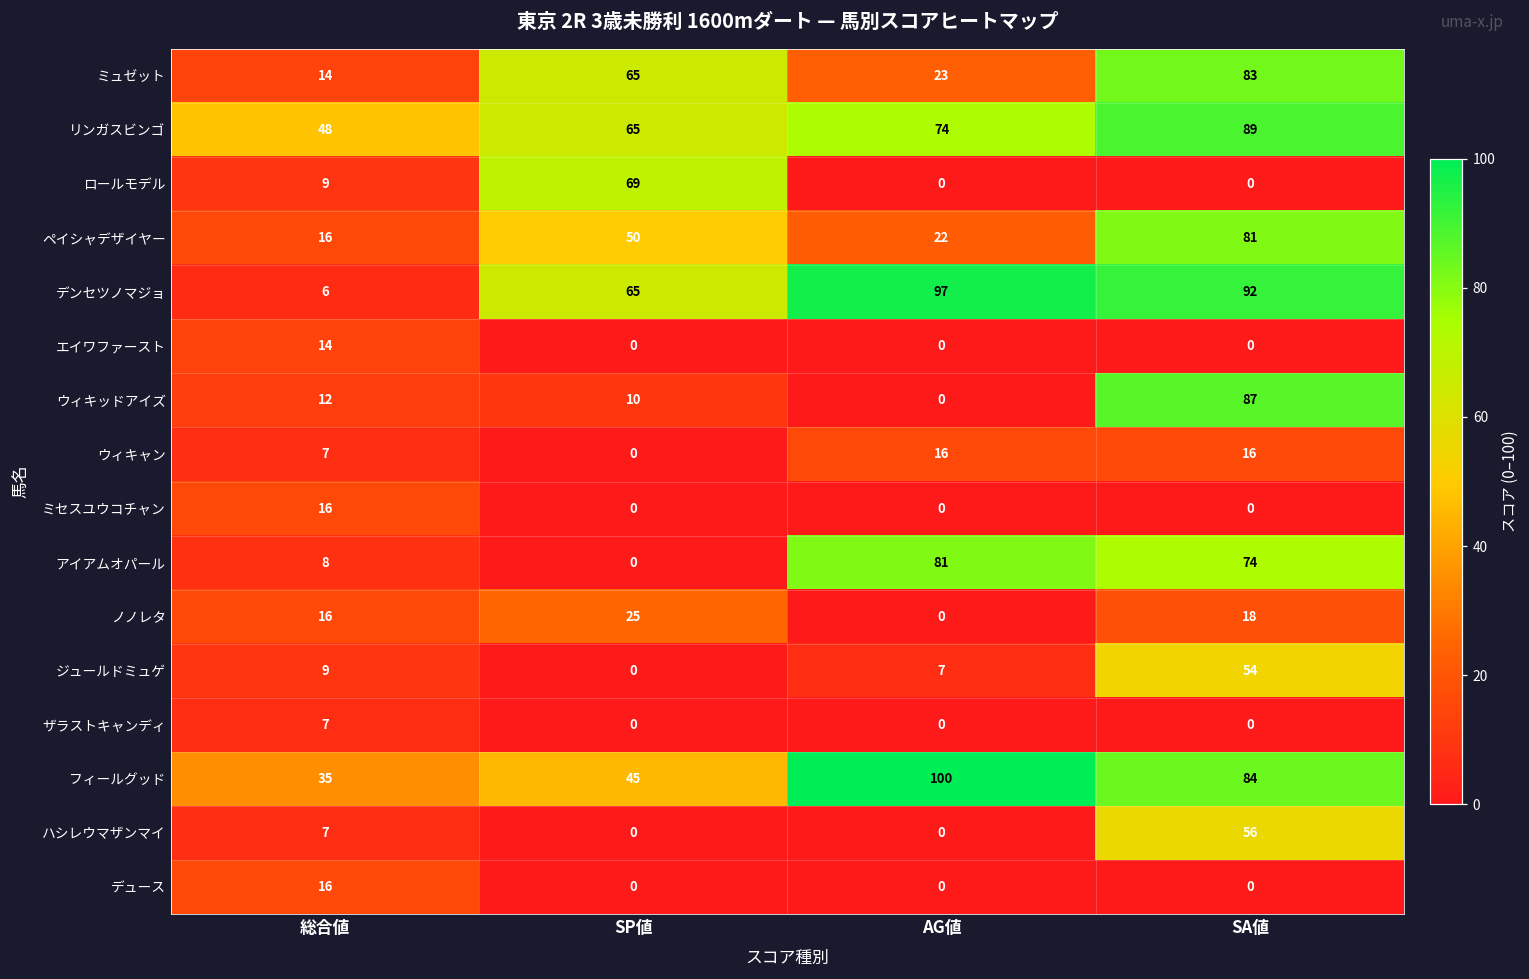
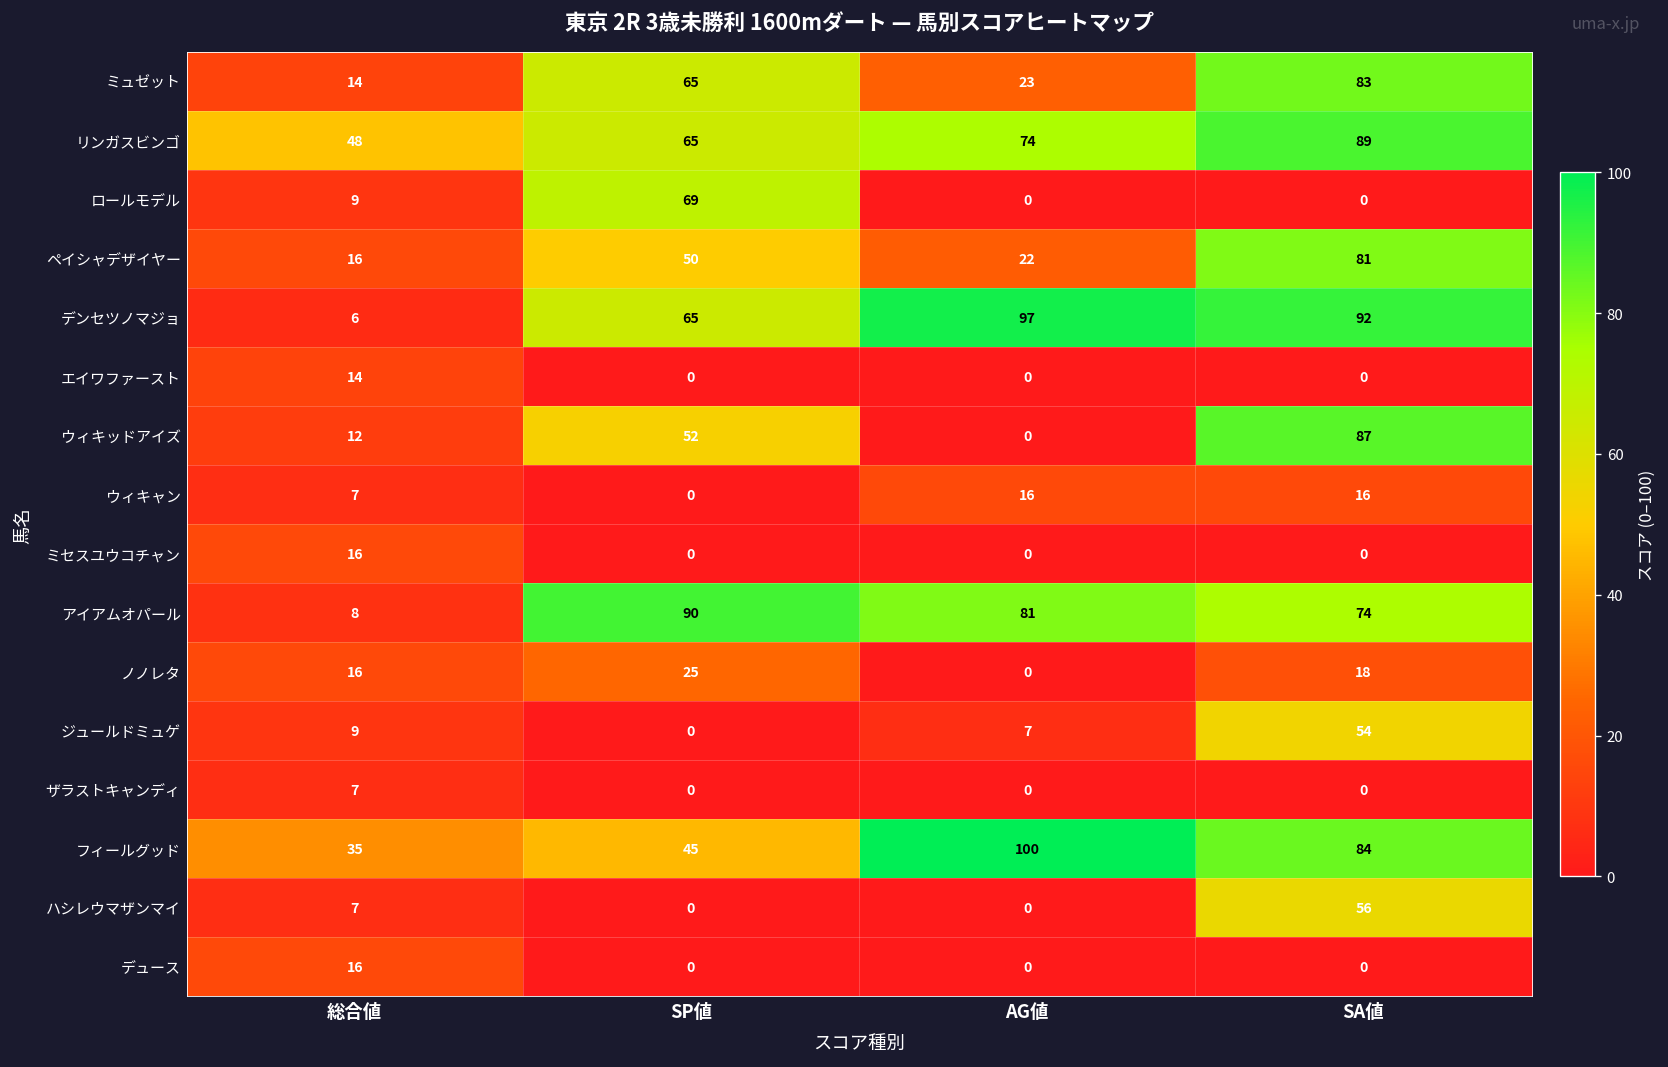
  {
    "ミュゼット": {
      "総合値": 14,
      "SP値": 65,
      "AG値": 23,
      "SA値": 83
    },
    "リンガスビンゴ": {
      "総合値": 48,
      "SP値": 65,
      "AG値": 74,
      "SA値": 89
    },
    "ロールモデル": {
      "総合値": 9,
      "SP値": 69,
      "AG値": 0,
      "SA値": 0
    },
    "ペイシャデザイヤー": {
      "総合値": 16,
      "SP値": 50,
      "AG値": 22,
      "SA値": 81
    },
    "デンセツノマジョ": {
      "総合値": 6,
      "SP値": 65,
      "AG値": 97,
      "SA値": 92
    },
    "エイワファースト": {
      "総合値": 14,
      "SP値": 0,
      "AG値": 0,
      "SA値": 0
    },
    "ウィキッドアイズ": {
      "総合値": 12,
-     "SP値": 10,
+     "SP値": 52,
      "AG値": 0,
      "SA値": 87
    },
    "ウィキャン": {
      "総合値": 7,
      "SP値": 0,
      "AG値": 16,
      "SA値": 16
    },
    "ミセスユウコチャン": {
      "総合値": 16,
      "SP値": 0,
      "AG値": 0,
      "SA値": 0
    },
    "アイアムオパール": {
      "総合値": 8,
-     "SP値": 0,
+     "SP値": 90,
      "AG値": 81,
      "SA値": 74
    },
    "ノノレタ": {
      "総合値": 16,
      "SP値": 25,
      "AG値": 0,
      "SA値": 18
    },
    "ジュールドミュゲ": {
      "総合値": 9,
      "SP値": 0,
      "AG値": 7,
      "SA値": 54
    },
    "ザラストキャンディ": {
      "総合値": 7,
      "SP値": 0,
      "AG値": 0,
      "SA値": 0
    },
    "フィールグッド": {
      "総合値": 35,
      "SP値": 45,
      "AG値": 100,
      "SA値": 84
    },
    "ハシレウマザンマイ": {
      "総合値": 7,
      "SP値": 0,
      "AG値": 0,
      "SA値": 56
    },
    "デュース": {
      "総合値": 16,
      "SP値": 0,
      "AG値": 0,
      "SA値": 0
    }
  }
